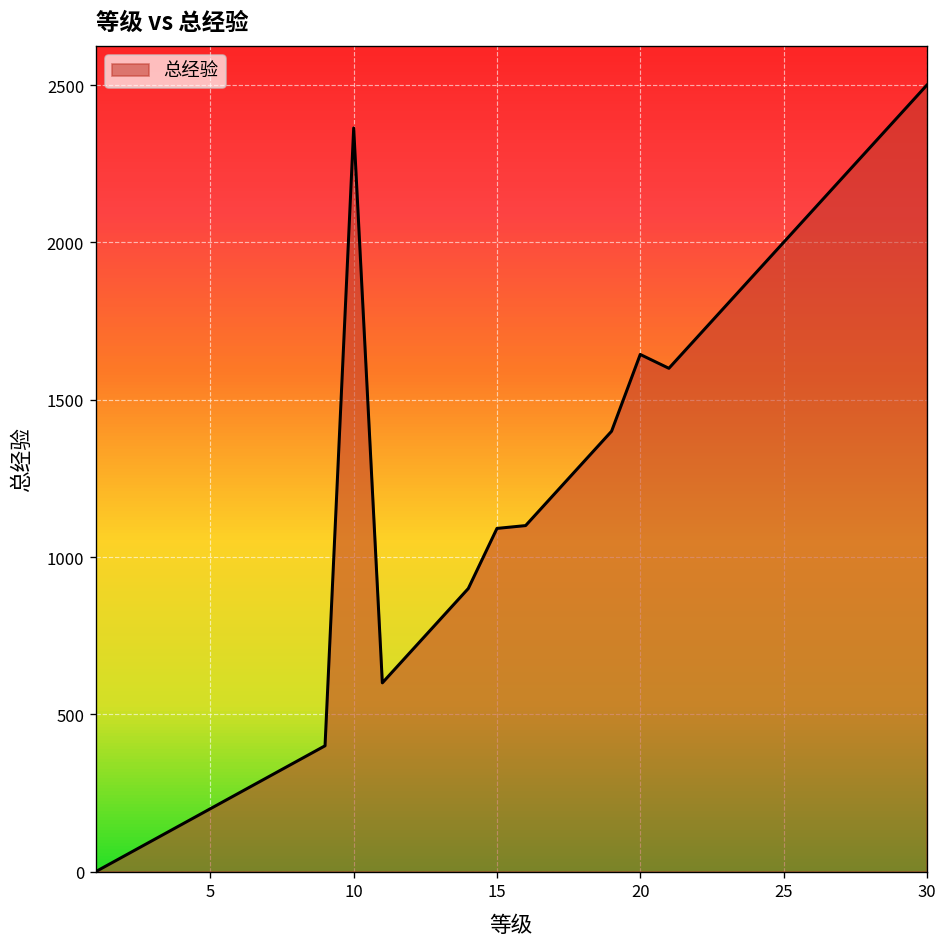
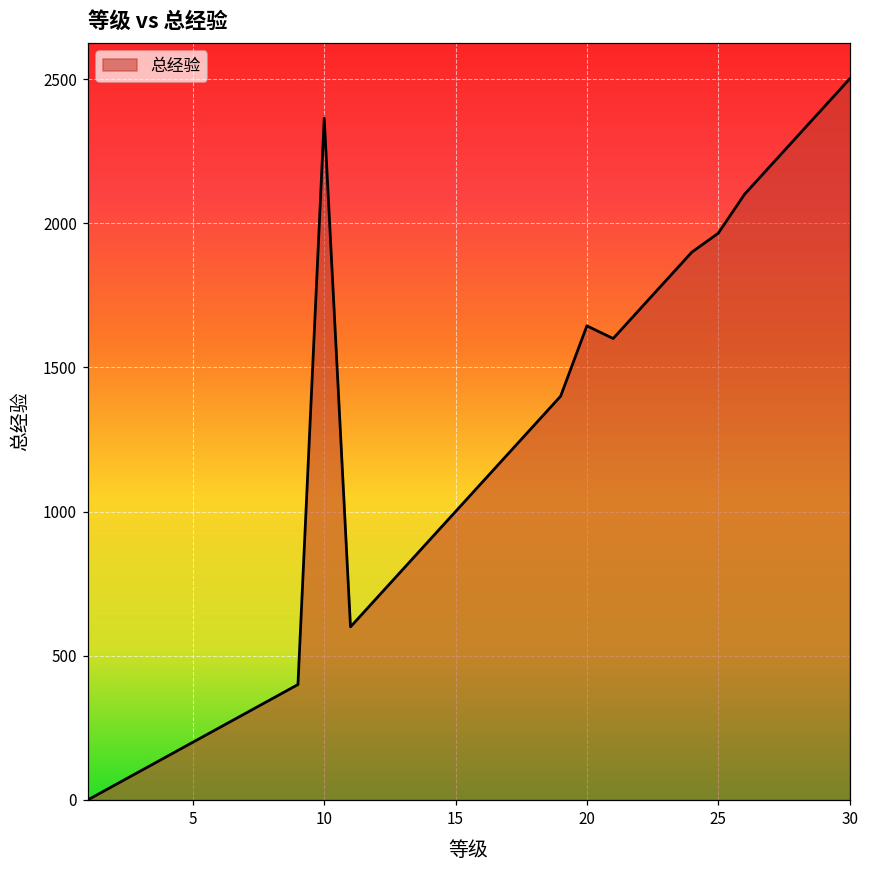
  {
    "5": 200,
    "10": 2360,
-   "15": 1090,
+   "15": 1000,
    "20": 1640,
-   "25": 2000,
+   "25": 1970,
    "30": 2500
  }
